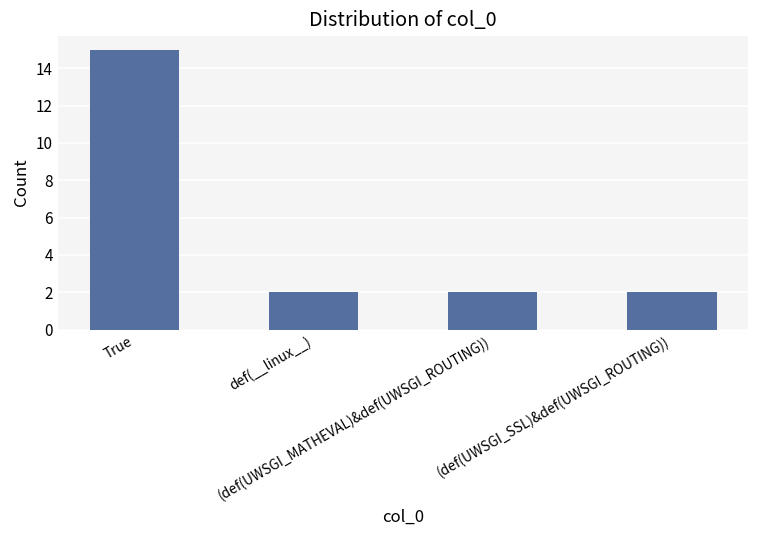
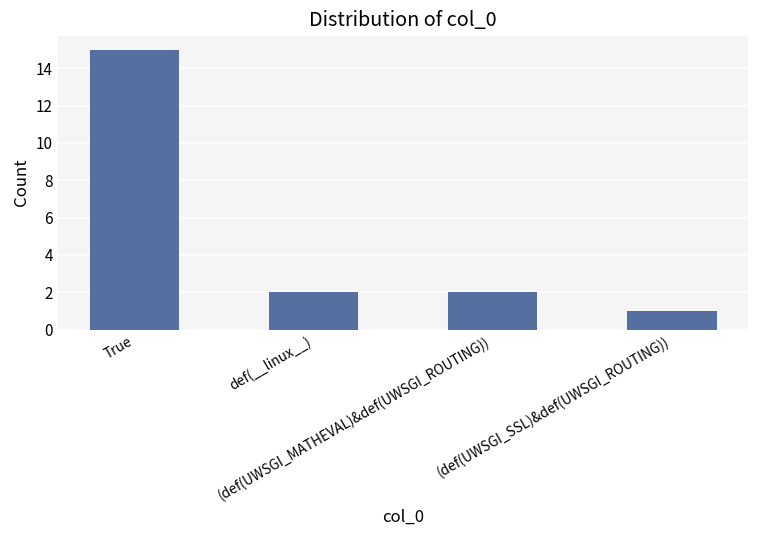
  {
    "True": 15,
    "def(__linux__)": 2,
    "(def(UWSGI_MATHEVAL)&def(UWSGI_ROUTING))": 2,
-   "(def(UWSGI_SSL)&def(UWSGI_ROUTING))": 2
+   "(def(UWSGI_SSL)&def(UWSGI_ROUTING))": 1
  }
